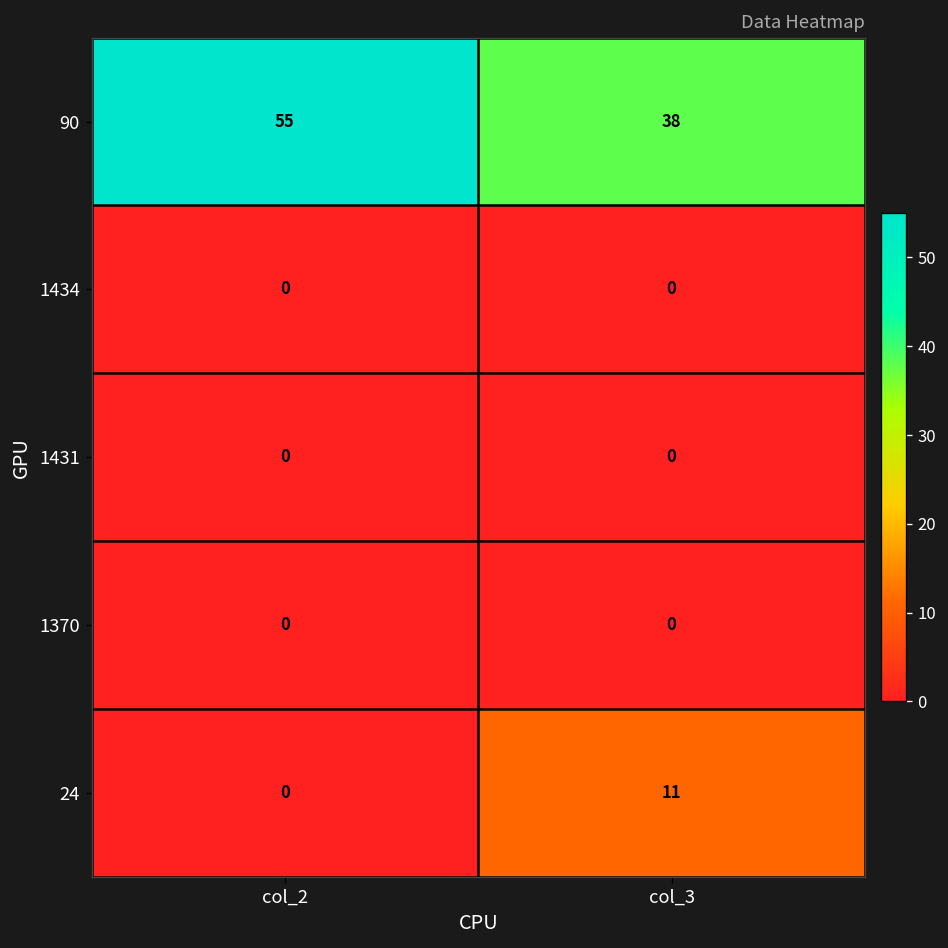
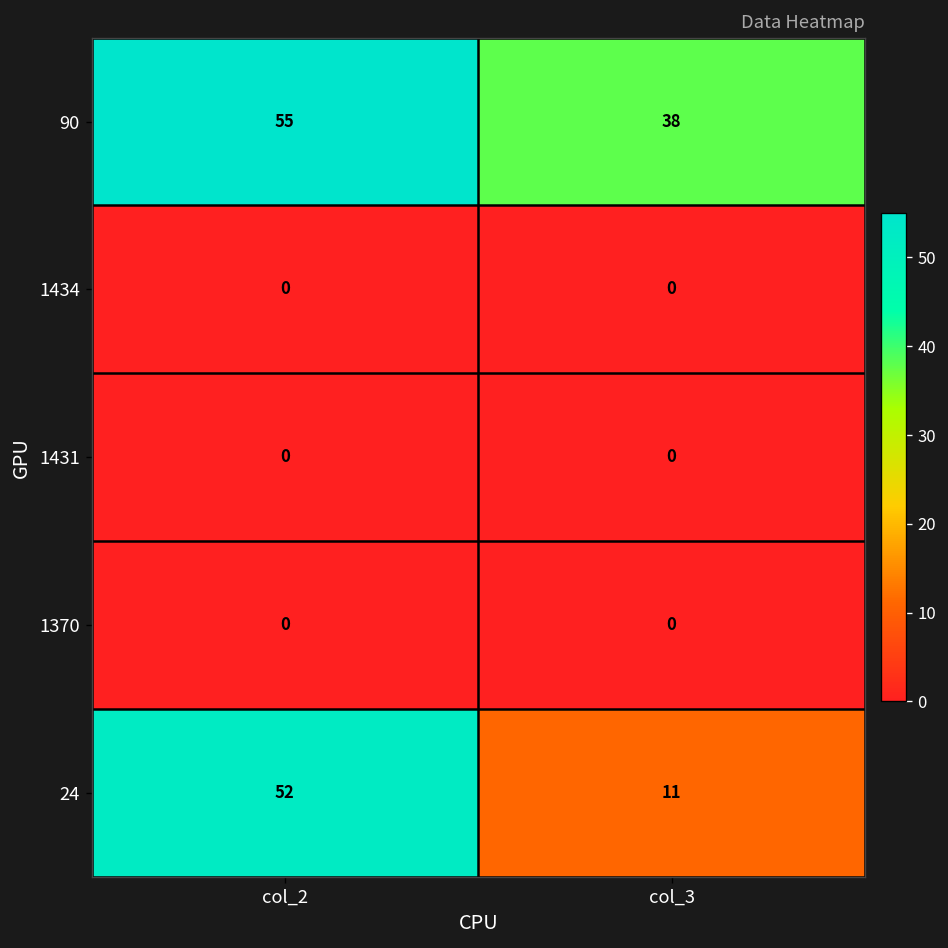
  {
    "90": {
      "col_2": 55,
      "col_3": 38
    },
    "1434": {
      "col_2": 0,
      "col_3": 0
    },
    "1431": {
      "col_2": 0,
      "col_3": 0
    },
    "1370": {
      "col_2": 0,
      "col_3": 0
    },
    "24": {
-     "col_2": 0,
+     "col_2": 52,
      "col_3": 11
    }
  }
